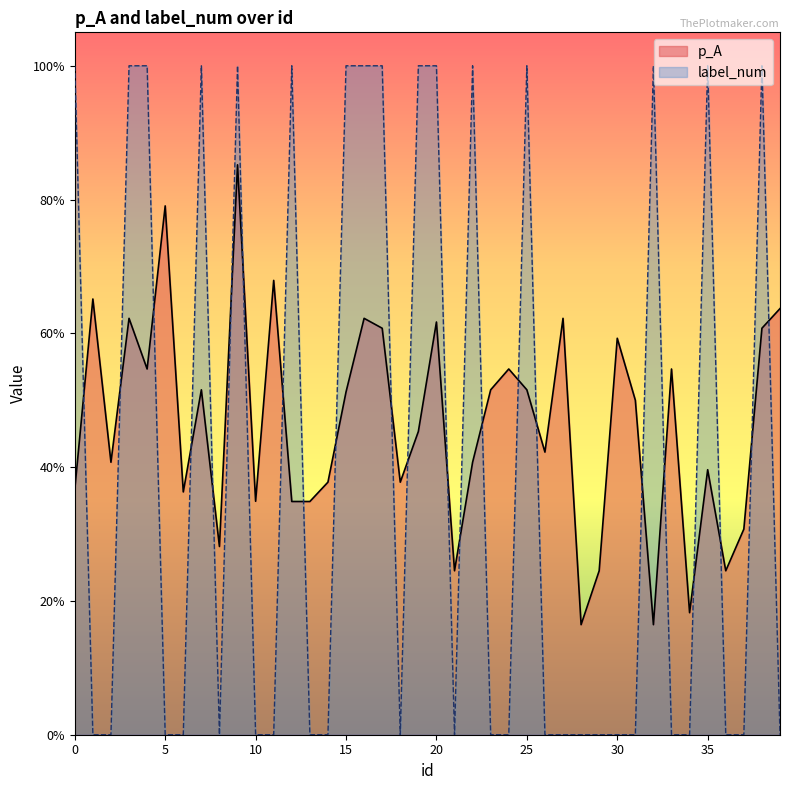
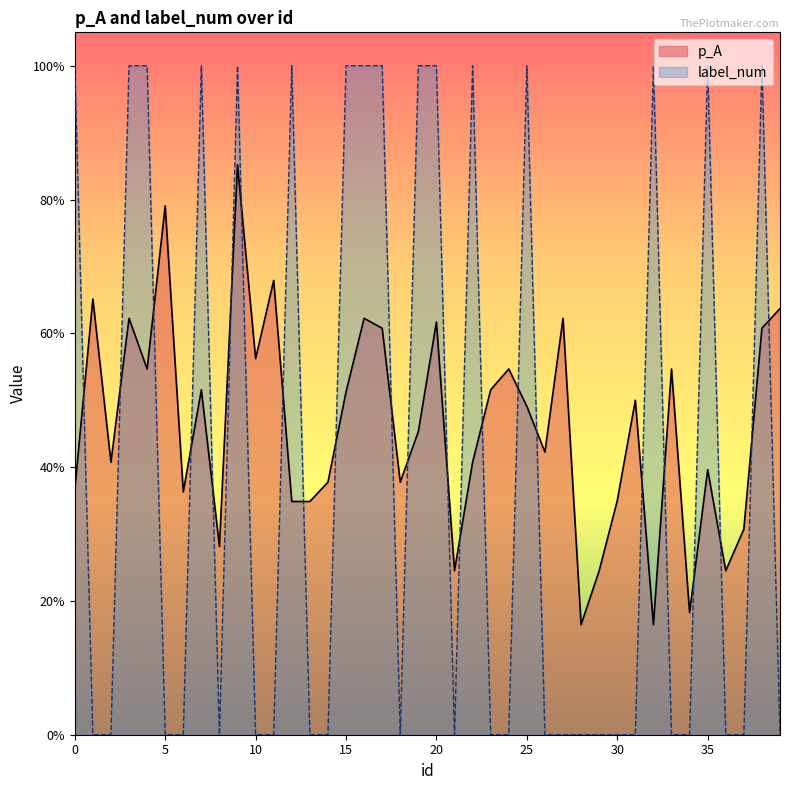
  {
    "p_A": {
      "0": "37%",
      "5": "79%",
-     "10": "35%",
+     "10": "56%",
      "15": "51%",
      "20": "62%",
-     "25": "52%",
-     "30": "59%",
+     "25": "49%",
+     "30": "35%",
      "35": "40%"
    },
    "label_num": {
      "0": "100%",
      "5": "0%",
      "10": "0%",
      "15": "100%",
      "20": "100%",
      "25": "100%",
      "30": "0%"
    }
  }
